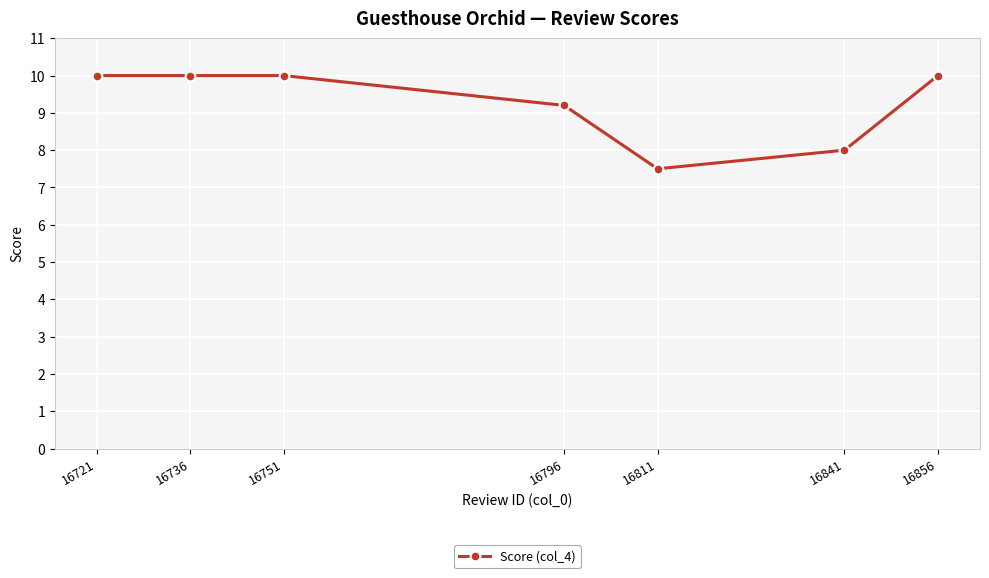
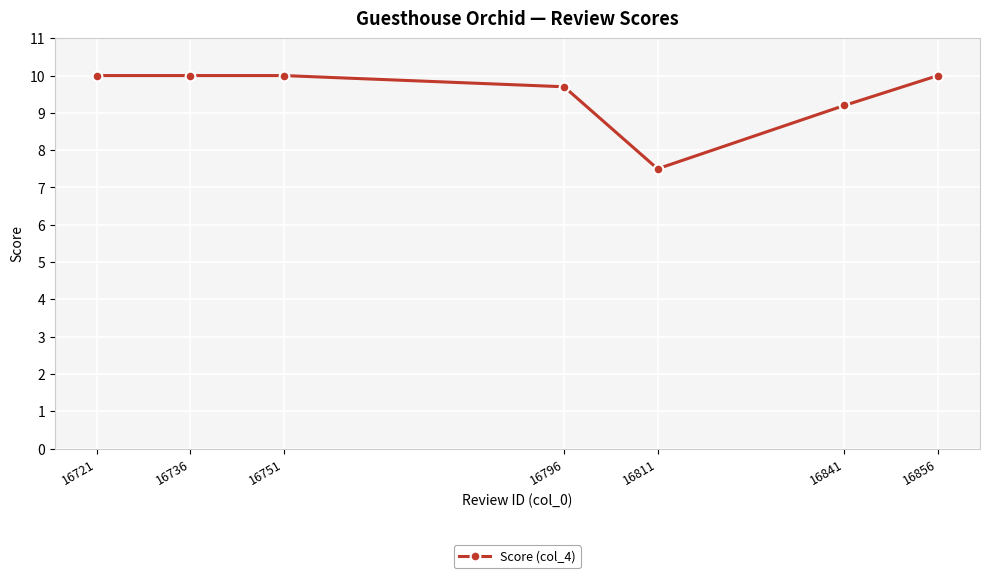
  {
    "16721": 10.0,
    "16736": 10.0,
    "16751": 10.0,
-   "16796": 9.2,
+   "16796": 9.7,
    "16811": 7.5,
-   "16841": 8.0,
+   "16841": 9.2,
    "16856": 10.0
  }
